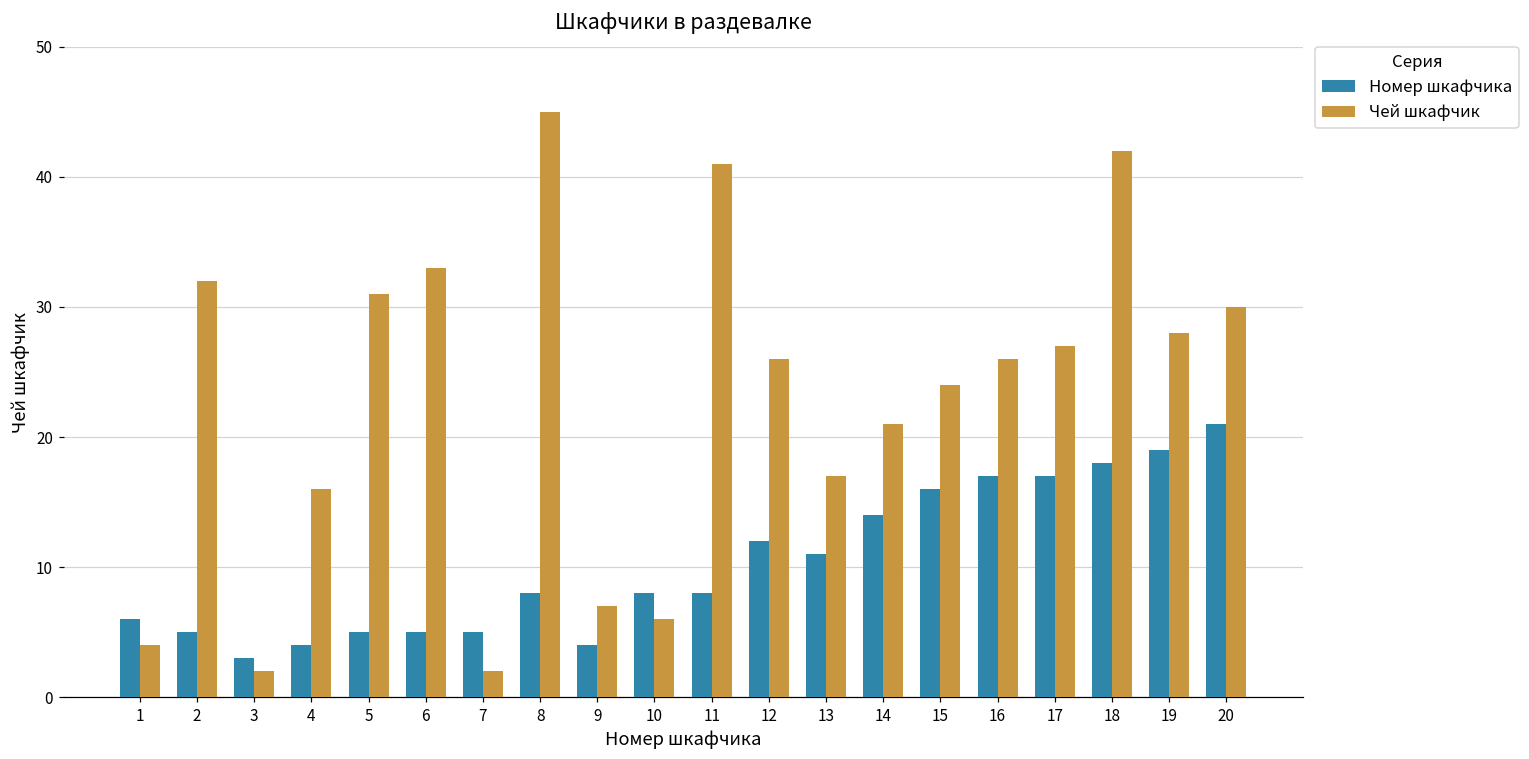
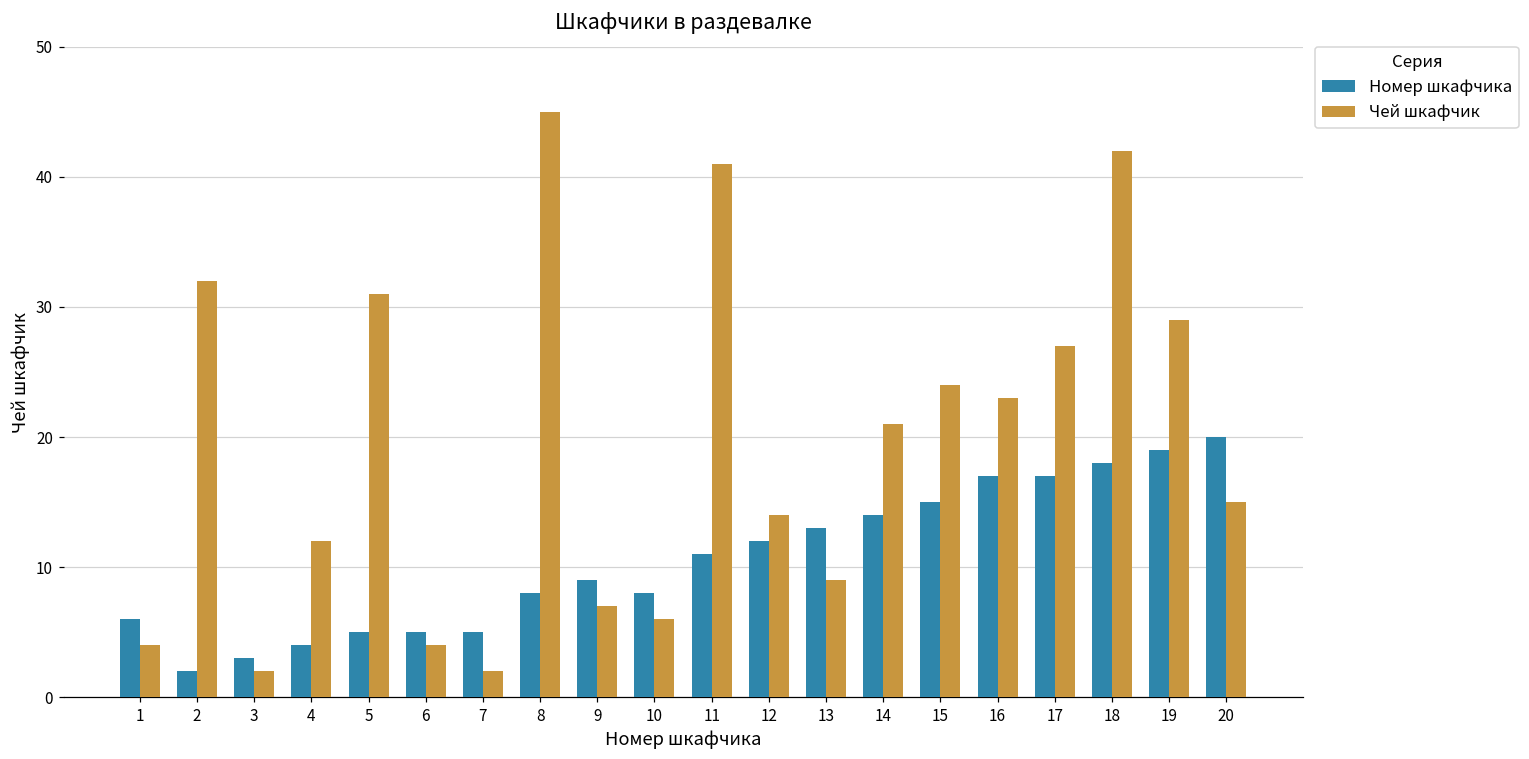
  {
    "Номер шкафчика": {
      "1": 6,
-     "2": 5,
+     "2": 2,
      "3": 3,
      "4": 4,
      "5": 5,
      "6": 5,
      "7": 5,
      "8": 8,
-     "9": 4,
+     "9": 9,
      "10": 8,
-     "11": 8,
+     "11": 11,
      "12": 12,
-     "13": 11,
+     "13": 13,
      "14": 14,
-     "15": 16,
+     "15": 15,
      "16": 17,
      "17": 17,
      "18": 18,
      "19": 19,
-     "20": 21
+     "20": 20
    },
    "Чей шкафчик": {
      "1": 4,
      "2": 32,
      "3": 2,
-     "4": 16,
+     "4": 12,
      "5": 31,
-     "6": 33,
+     "6": 4,
      "7": 2,
      "8": 45,
      "9": 7,
      "10": 6,
      "11": 41,
-     "12": 26,
-     "13": 17,
+     "12": 14,
+     "13": 9,
      "14": 21,
      "15": 24,
-     "16": 26,
+     "16": 23,
      "17": 27,
      "18": 42,
-     "19": 28,
-     "20": 30
+     "19": 29,
+     "20": 15
    }
  }
